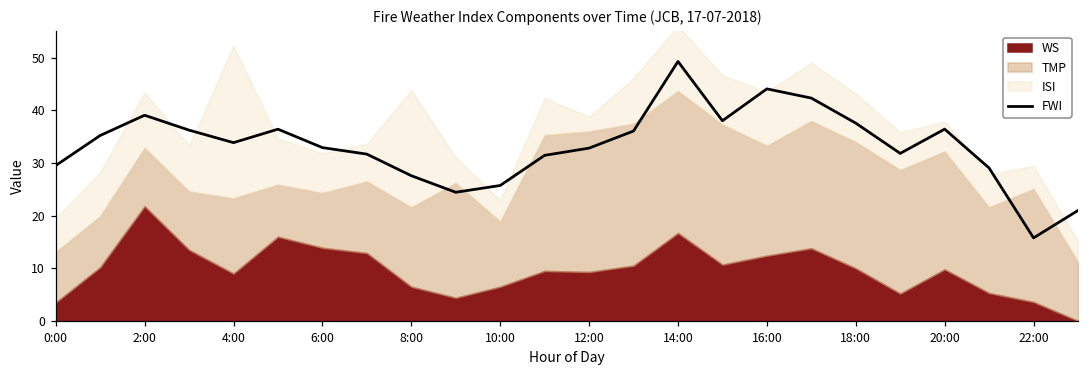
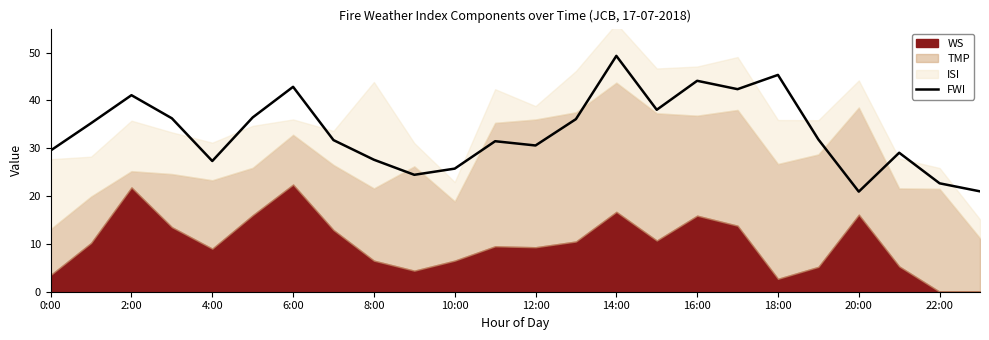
  {
    "FWI": {
      "0:00": 30,
-     "2:00": 39,
-     "4:00": 34,
-     "6:00": 33,
+     "2:00": 41,
+     "4:00": 27,
+     "6:00": 43,
      "8:00": 28,
      "10:00": 26,
-     "12:00": 33,
+     "12:00": 31,
      "14:00": 49,
-     "18:00": 38,
-     "20:00": 36,
-     "22:00": 16
+     "18:00": 45,
+     "20:00": 21,
+     "22:00": 23
    },
    "WS": {
      "0:00": 4,
      "2:00": 22,
      "4:00": 9,
-     "6:00": 14,
+     "6:00": 22,
      "8:00": 7,
      "10:00": 7,
      "12:00": 9,
      "14:00": 17,
-     "16:00": 12,
-     "18:00": 10,
-     "20:00": 10,
-     "22:00": 4
+     "16:00": 16,
+     "18:00": 3,
+     "20:00": 16,
+     "22:00": 0
    },
    "TMP": {
      "0:00": 10,
-     "2:00": 11,
+     "2:00": 3,
      "4:00": 14,
      "6:00": 10,
      "8:00": 15,
      "10:00": 12,
      "12:00": 27,
      "14:00": 27,
      "16:00": 21,
      "18:00": 24,
      "20:00": 22,
      "22:00": 22
    },
    "ISI": {
-     "0:00": 6,
+     "0:00": 15,
      "2:00": 11,
-     "4:00": 29,
-     "6:00": 8,
+     "4:00": 8,
+     "6:00": 3,
      "8:00": 22,
      "10:00": 4,
      "12:00": 3,
      "18:00": 9,
      "20:00": 6,
      "22:00": 4
    }
  }
